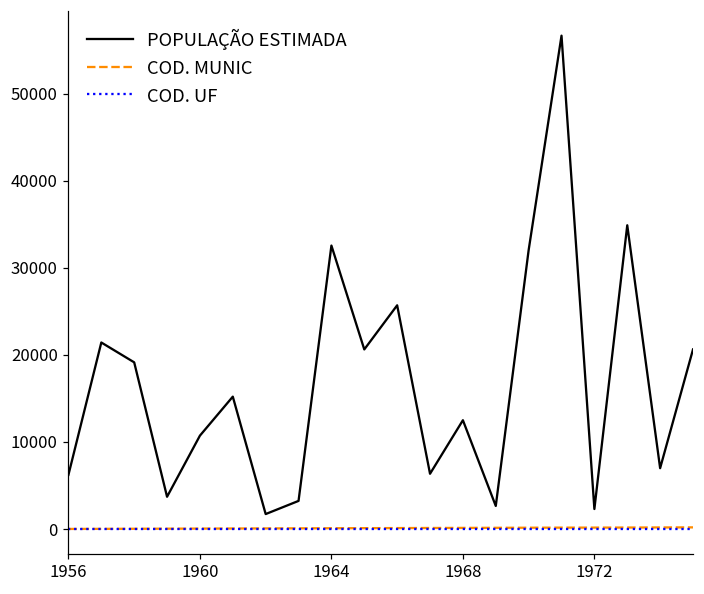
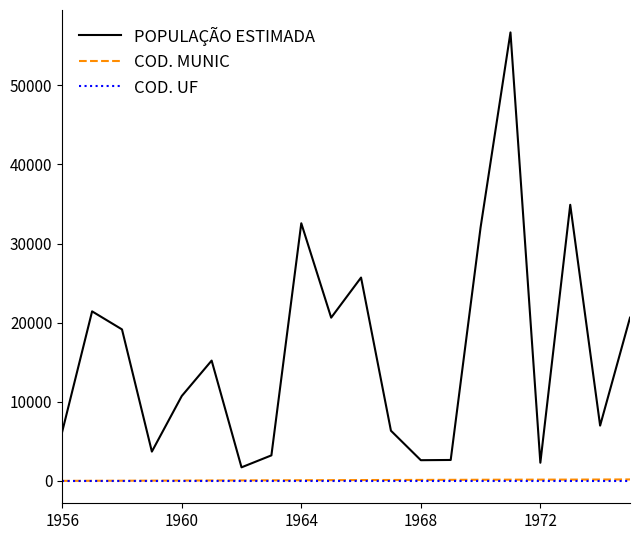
  {
    "POPULAÇÃO ESTIMADA": {
      "1956": 6000,
      "1960": 11000,
      "1964": 33000,
-     "1968": 13000,
+     "1968": 3000,
      "1972": 2000
    }
  }
